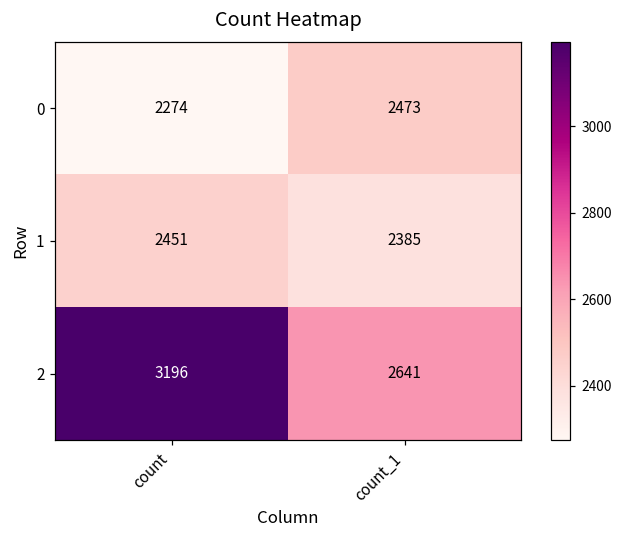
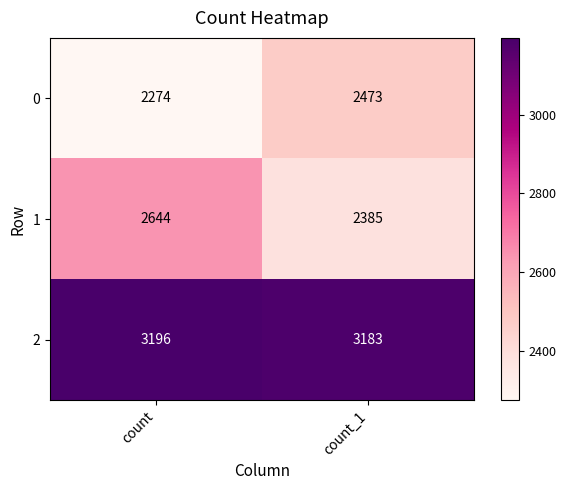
  {
    "0": {
      "count": 2274,
      "count_1": 2473
    },
    "1": {
-     "count": 2451,
+     "count": 2644,
      "count_1": 2385
    },
    "2": {
      "count": 3196,
-     "count_1": 2641
+     "count_1": 3183
    }
  }
